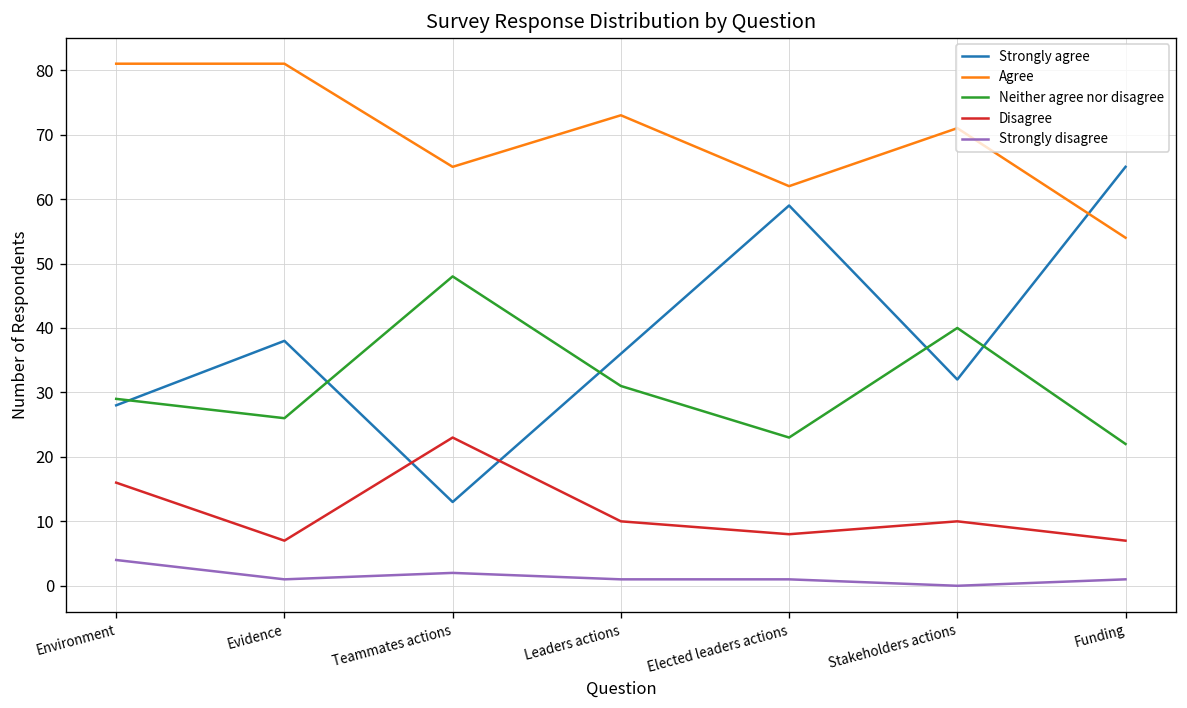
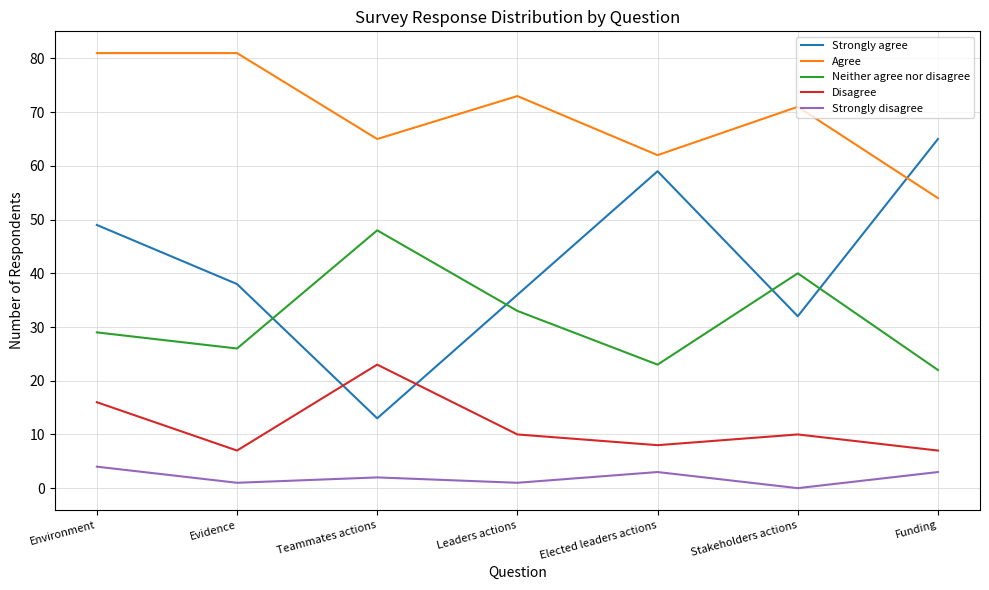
  {
    "Strongly agree": {
-     "Environment": 28,
+     "Environment": 49,
      "Evidence": 38,
      "Teammates actions": 13,
      "Leaders actions": 36,
      "Elected leaders actions": 59,
      "Stakeholders actions": 32,
      "Funding": 65
    },
    "Agree": {
      "Environment": 81,
      "Evidence": 81,
      "Teammates actions": 65,
      "Leaders actions": 73,
      "Elected leaders actions": 62,
      "Funding": 54
    },
    "Neither agree nor disagree": {
      "Environment": 29,
      "Evidence": 26,
      "Teammates actions": 48,
-     "Leaders actions": 31,
+     "Leaders actions": 33,
      "Elected leaders actions": 23,
      "Stakeholders actions": 40,
      "Funding": 22
    },
    "Disagree": {
      "Environment": 16,
      "Evidence": 7,
      "Teammates actions": 23,
      "Leaders actions": 10,
      "Elected leaders actions": 8,
      "Stakeholders actions": 10,
      "Funding": 7
    },
    "Strongly disagree": {
      "Environment": 4,
      "Evidence": 1,
      "Teammates actions": 2,
      "Leaders actions": 1,
-     "Elected leaders actions": 1,
+     "Elected leaders actions": 3,
      "Stakeholders actions": 0,
-     "Funding": 1
+     "Funding": 3
    }
  }
